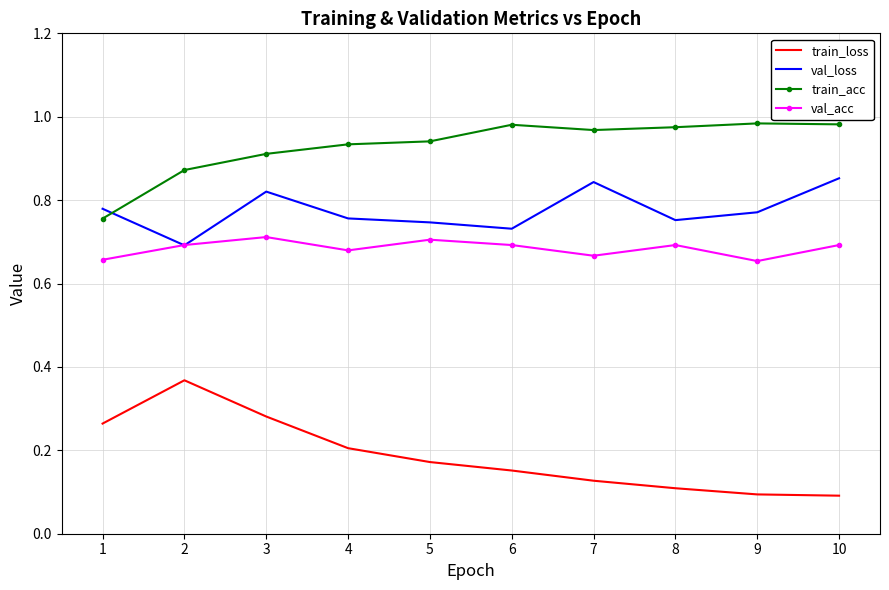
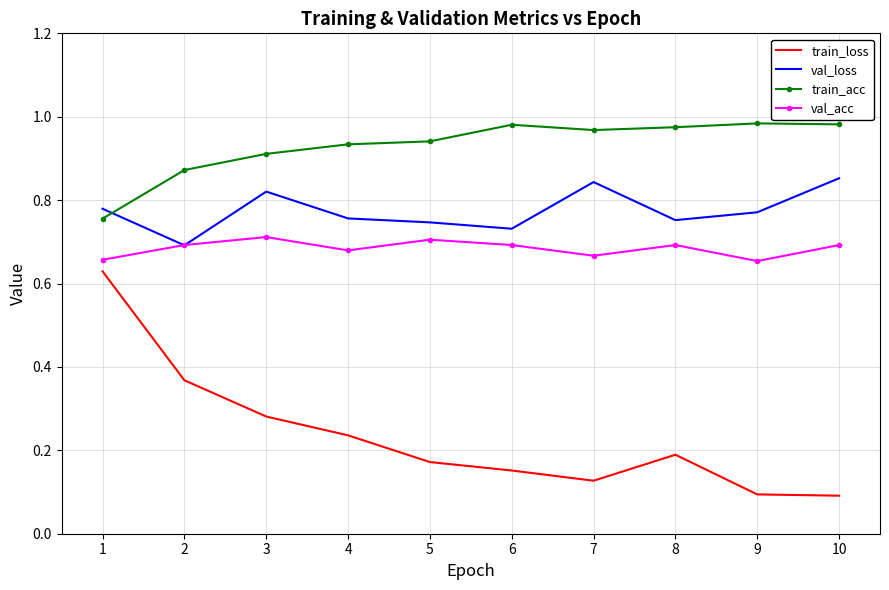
  {
    "train_loss": {
-     "1": 0.26,
+     "1": 0.63,
      "2": 0.37,
      "3": 0.28,
-     "4": 0.21,
+     "4": 0.24,
      "5": 0.17,
      "6": 0.15,
      "7": 0.13,
-     "8": 0.11,
+     "8": 0.19,
      "9": 0.09,
      "10": 0.09
    },
    "val_loss": {
      "1": 0.78,
      "3": 0.82,
      "4": 0.76,
      "5": 0.75,
      "6": 0.73,
      "7": 0.84,
      "8": 0.75,
      "9": 0.77,
      "10": 0.85
    },
    "train_acc": {
      "1": 0.76,
      "2": 0.87,
      "3": 0.91,
      "4": 0.93,
      "5": 0.94,
      "6": 0.98,
      "7": 0.97,
      "8": 0.97,
      "9": 0.98,
      "10": 0.98
    },
    "val_acc": {
      "1": 0.66,
      "3": 0.71,
      "4": 0.68,
      "5": 0.71,
      "6": 0.69,
      "7": 0.67,
      "8": 0.69,
      "9": 0.65,
      "10": 0.69
    }
  }
